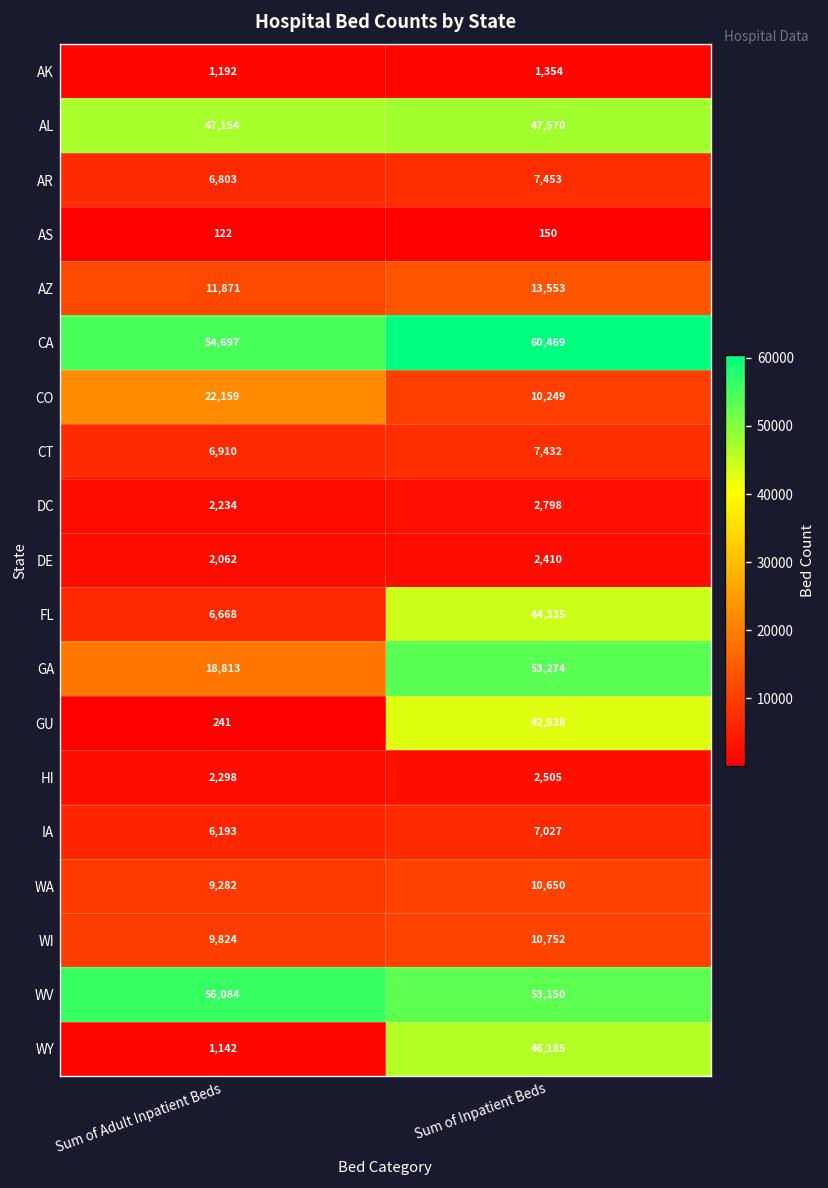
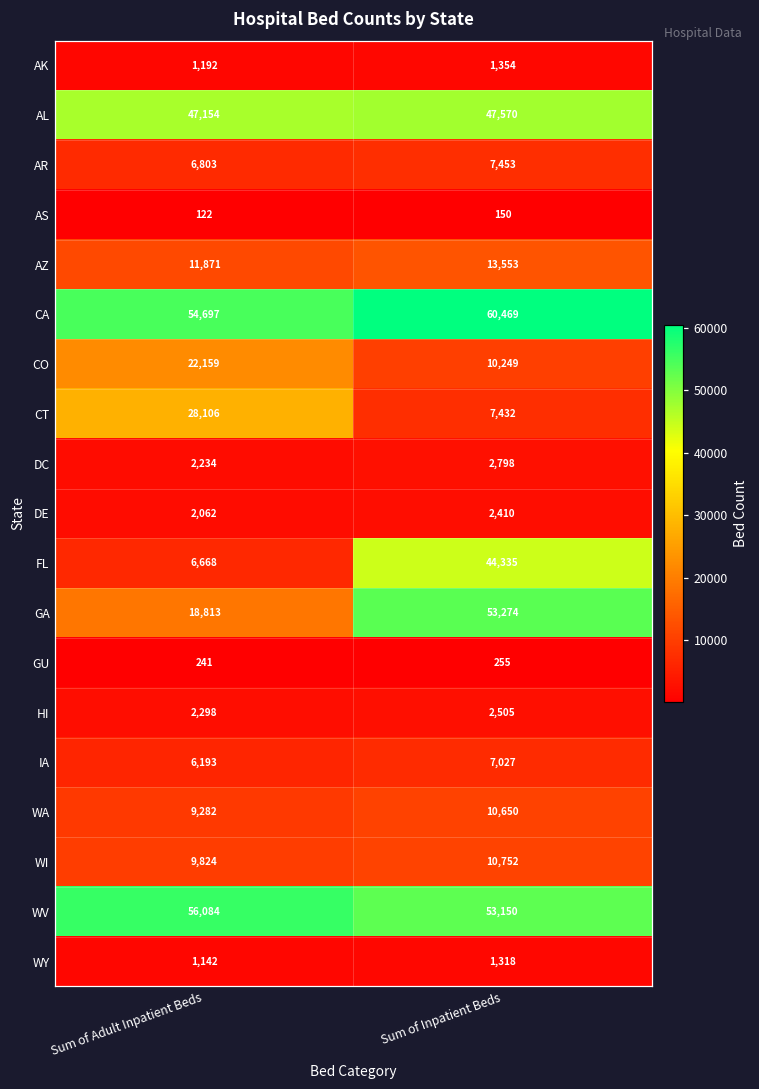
  {
    "AK": {
      "Sum of Adult Inpatient Beds": "1,192",
      "Sum of Inpatient Beds": "1,354"
    },
    "AL": {
      "Sum of Adult Inpatient Beds": "47,154",
      "Sum of Inpatient Beds": "47,570"
    },
    "AR": {
      "Sum of Adult Inpatient Beds": "6,803",
      "Sum of Inpatient Beds": "7,453"
    },
    "AS": {
      "Sum of Adult Inpatient Beds": "122",
      "Sum of Inpatient Beds": "150"
    },
    "AZ": {
      "Sum of Adult Inpatient Beds": "11,871",
      "Sum of Inpatient Beds": "13,553"
    },
    "CA": {
      "Sum of Adult Inpatient Beds": "54,697",
      "Sum of Inpatient Beds": "60,469"
    },
    "CO": {
      "Sum of Adult Inpatient Beds": "22,159",
      "Sum of Inpatient Beds": "10,249"
    },
    "CT": {
-     "Sum of Adult Inpatient Beds": "6,910",
+     "Sum of Adult Inpatient Beds": "28,106",
      "Sum of Inpatient Beds": "7,432"
    },
    "DC": {
      "Sum of Adult Inpatient Beds": "2,234",
      "Sum of Inpatient Beds": "2,798"
    },
    "DE": {
      "Sum of Adult Inpatient Beds": "2,062",
      "Sum of Inpatient Beds": "2,410"
    },
    "FL": {
      "Sum of Adult Inpatient Beds": "6,668",
      "Sum of Inpatient Beds": "44,335"
    },
    "GA": {
      "Sum of Adult Inpatient Beds": "18,813",
      "Sum of Inpatient Beds": "53,274"
    },
    "GU": {
      "Sum of Adult Inpatient Beds": "241",
-     "Sum of Inpatient Beds": "42,938"
+     "Sum of Inpatient Beds": "255"
    },
    "HI": {
      "Sum of Adult Inpatient Beds": "2,298",
      "Sum of Inpatient Beds": "2,505"
    },
    "IA": {
      "Sum of Adult Inpatient Beds": "6,193",
      "Sum of Inpatient Beds": "7,027"
    },
    "WA": {
      "Sum of Adult Inpatient Beds": "9,282",
      "Sum of Inpatient Beds": "10,650"
    },
    "WI": {
      "Sum of Adult Inpatient Beds": "9,824",
      "Sum of Inpatient Beds": "10,752"
    },
    "WV": {
      "Sum of Adult Inpatient Beds": "56,084",
      "Sum of Inpatient Beds": "53,150"
    },
    "WY": {
      "Sum of Adult Inpatient Beds": "1,142",
-     "Sum of Inpatient Beds": "46,185"
+     "Sum of Inpatient Beds": "1,318"
    }
  }
